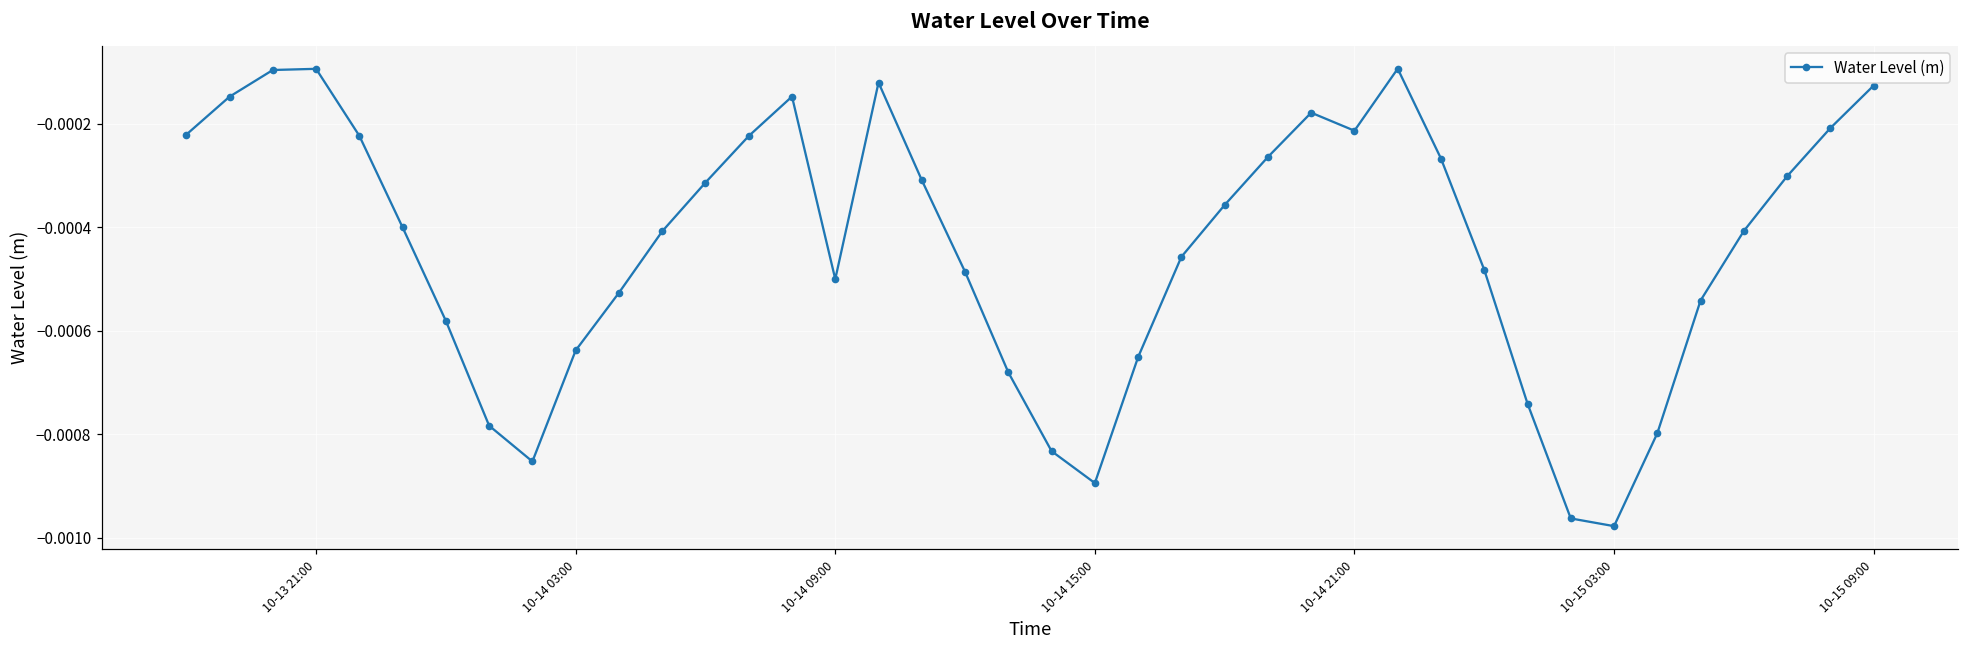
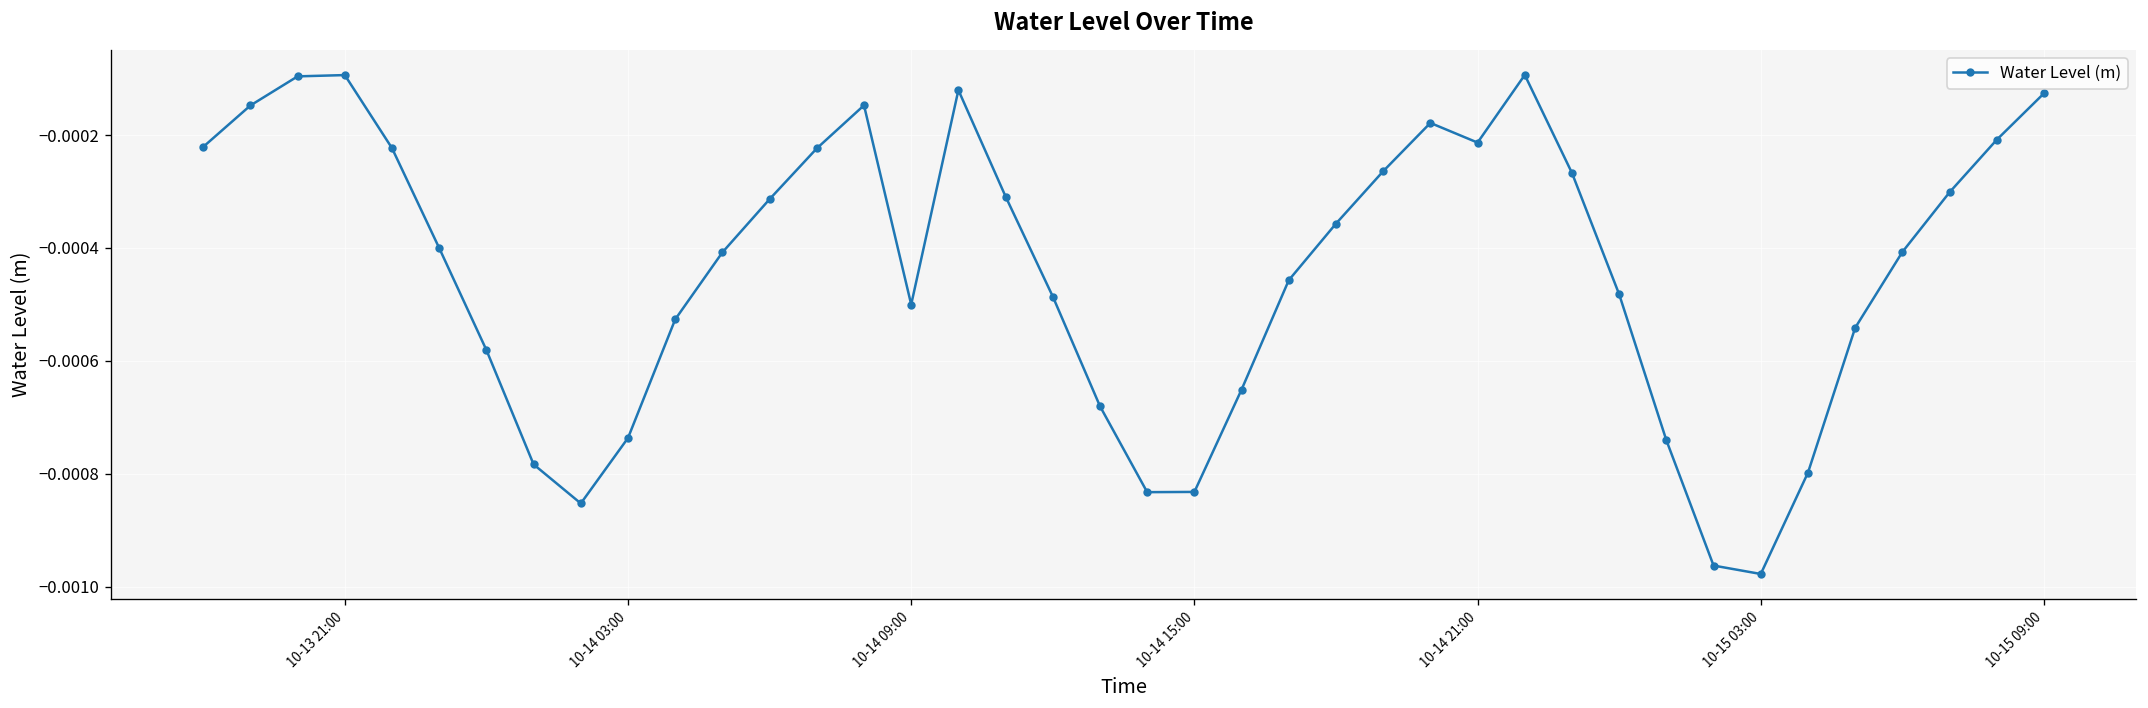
  {
    "10-13 21:00": -0.00009,
-   "10-14 03:00": -0.00064,
+   "10-14 03:00": -0.00074,
    "10-14 09:00": -0.00050,
-   "10-14 15:00": -0.00089,
+   "10-14 15:00": -0.00083,
    "10-14 21:00": -0.00021,
    "10-15 03:00": -0.00098,
    "10-15 09:00": -0.00013
  }
